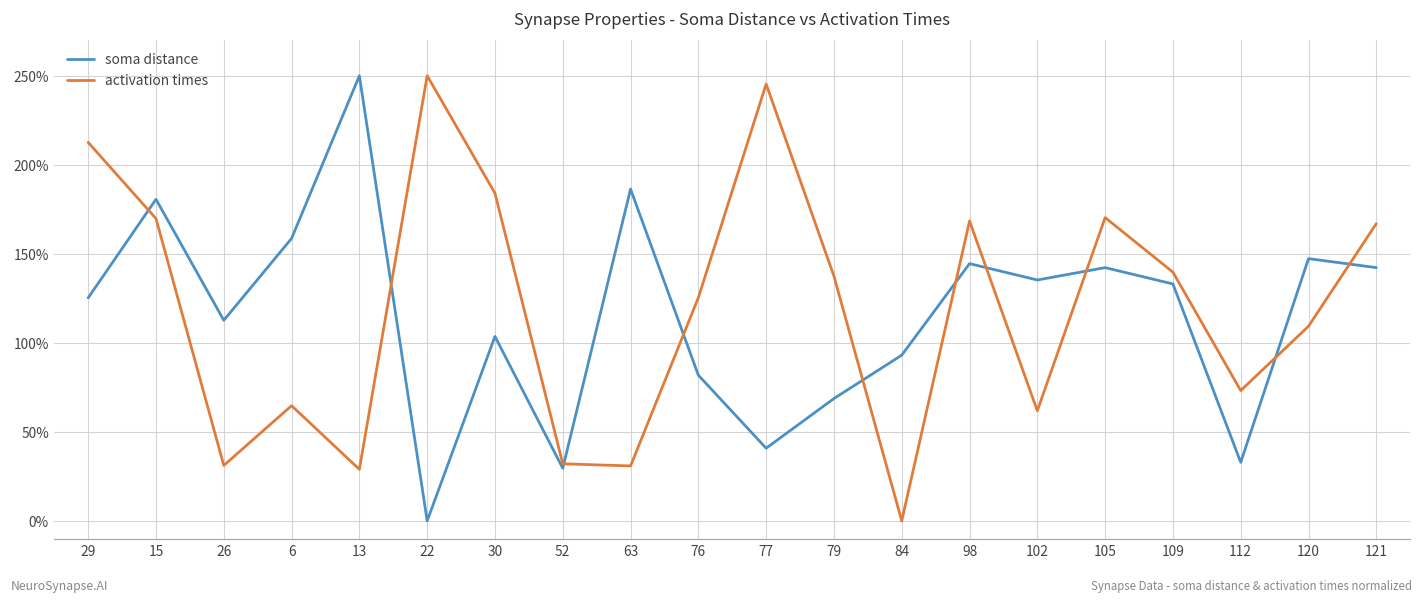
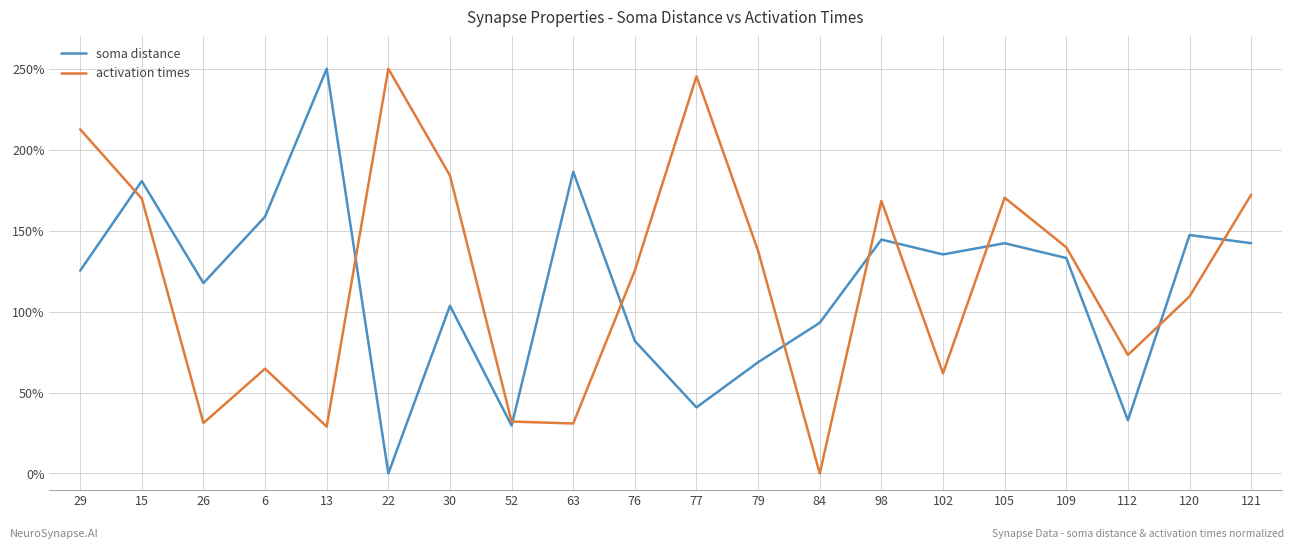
  {
    "soma distance": {
      "29": "125%",
      "15": "181%",
-     "26": "113%",
+     "26": "118%",
      "6": "159%",
      "13": "250%",
      "22": "0%",
      "30": "104%",
      "52": "30%",
      "63": "186%",
      "76": "82%",
      "77": "41%",
      "79": "69%",
      "84": "93%",
      "98": "144%",
      "102": "135%",
      "105": "142%",
      "109": "133%",
      "112": "33%",
      "120": "147%",
      "121": "142%"
    },
    "activation times": {
      "29": "213%",
      "15": "170%",
      "26": "31%",
      "6": "65%",
      "13": "29%",
      "22": "250%",
      "30": "184%",
      "52": "32%",
      "63": "31%",
      "76": "125%",
      "77": "245%",
      "79": "137%",
      "84": "0%",
      "98": "168%",
      "102": "62%",
      "105": "170%",
      "109": "140%",
      "112": "73%",
      "120": "109%",
-     "121": "167%"
+     "121": "172%"
    }
  }
